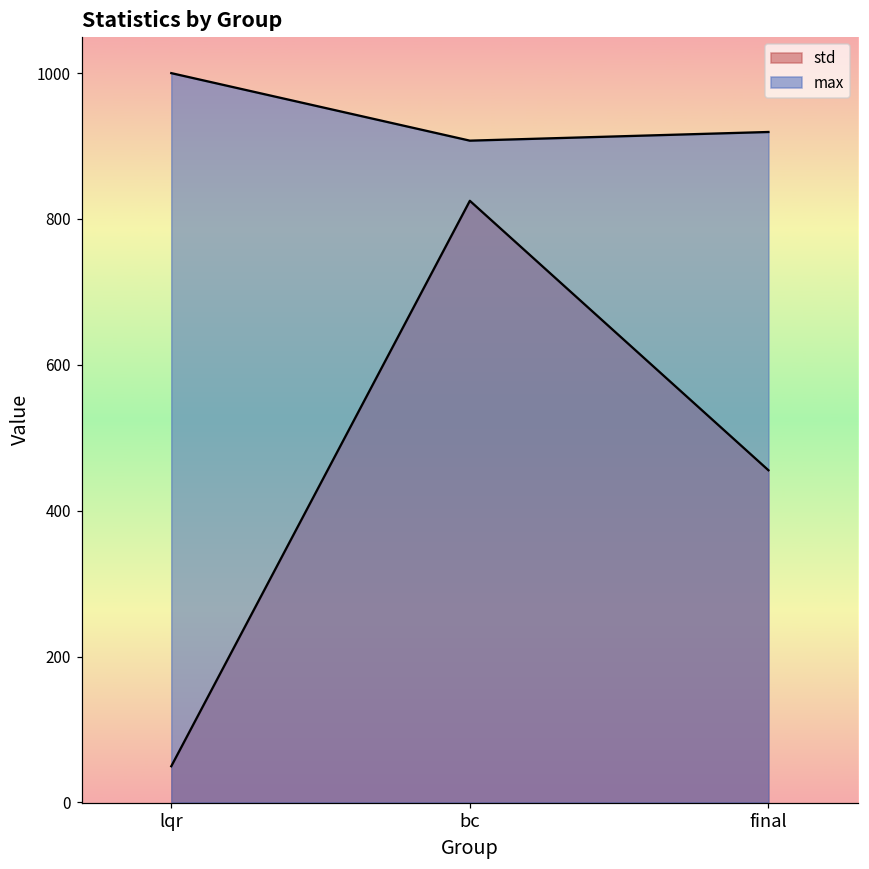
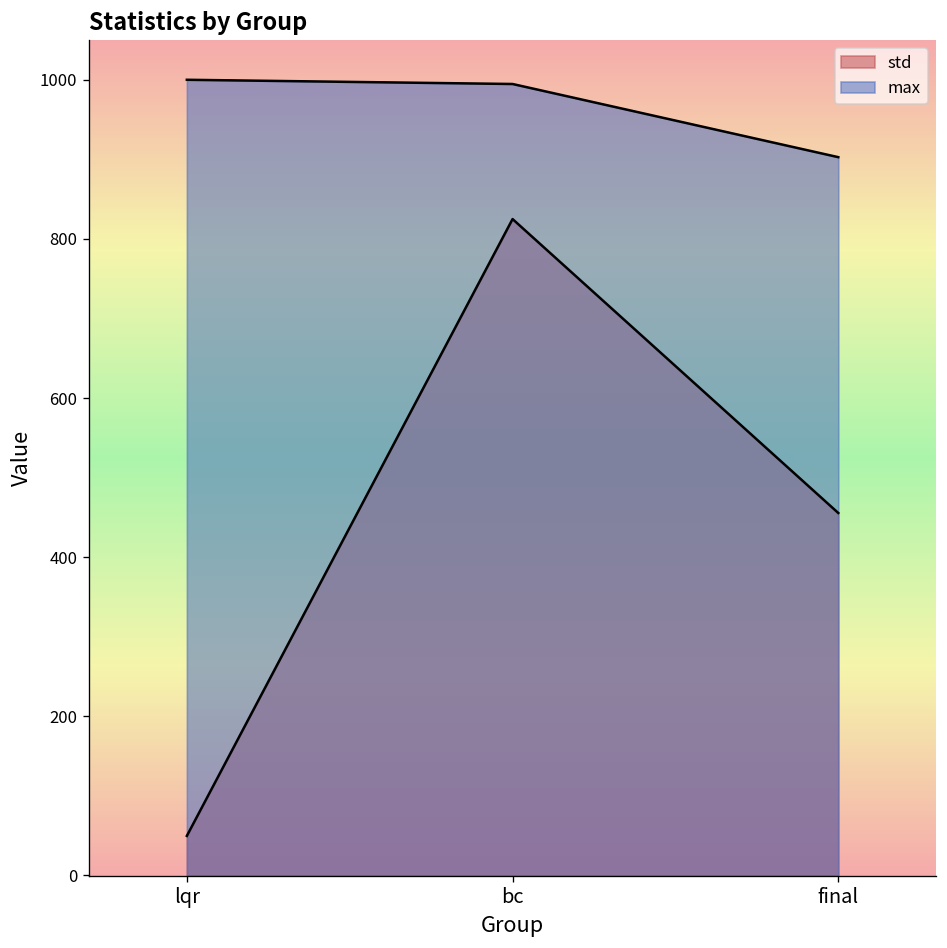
  {
    "std": {
      "lqr": 50,
      "bc": 820,
      "final": 460
    },
    "max": {
      "lqr": 1000,
-     "bc": 910,
-     "final": 920
+     "bc": 990,
+     "final": 900
    }
  }
